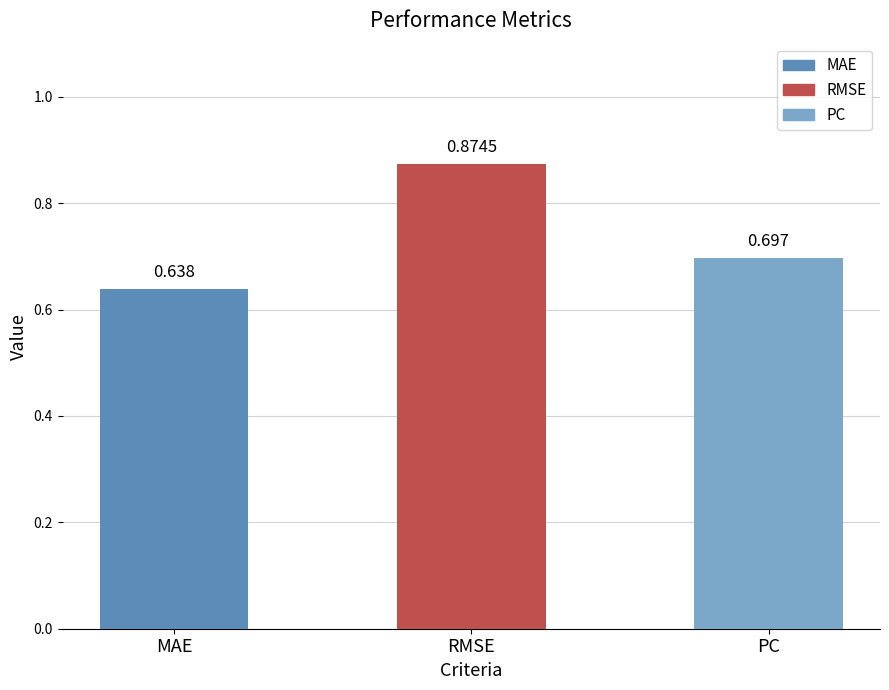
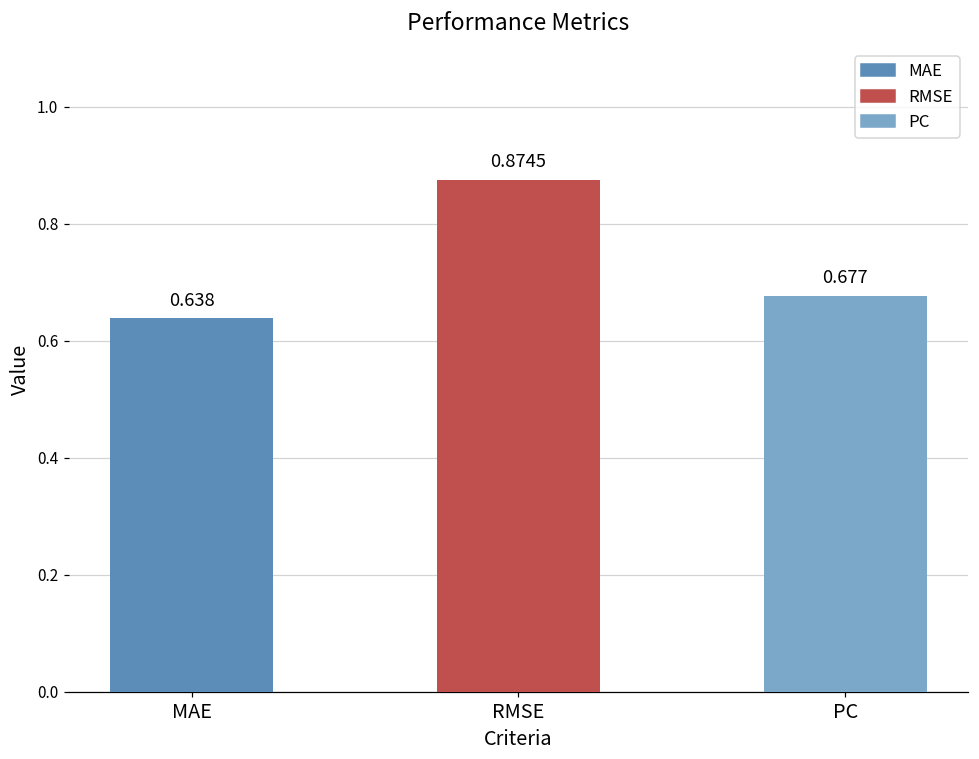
  {
    "MAE": 0.638,
    "RMSE": 0.8745,
-   "PC": 0.697
+   "PC": 0.677
  }
